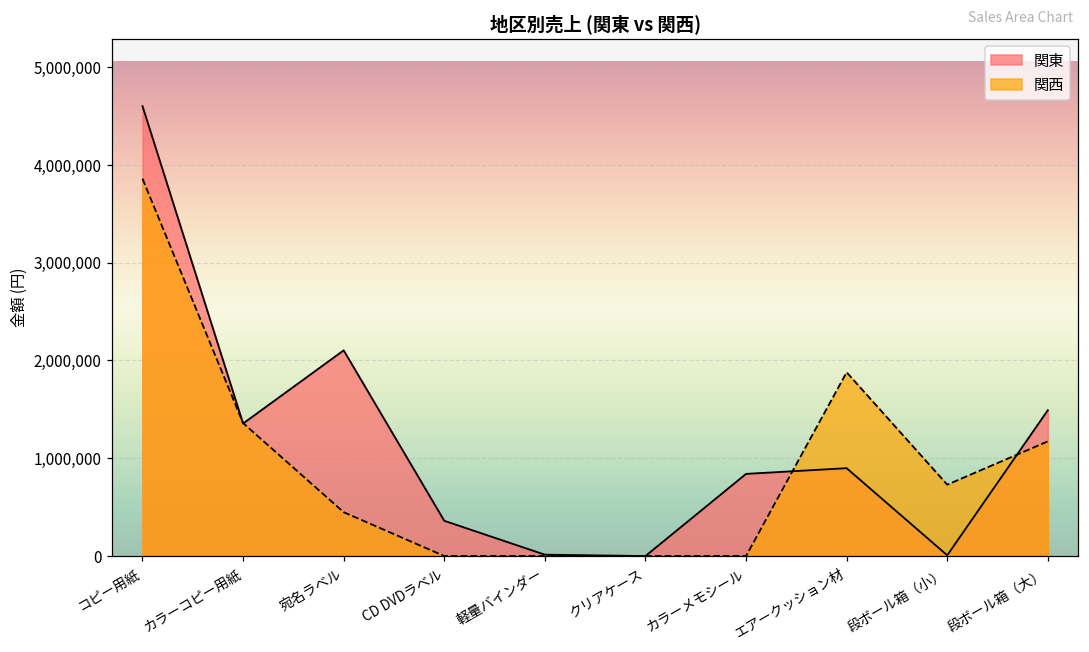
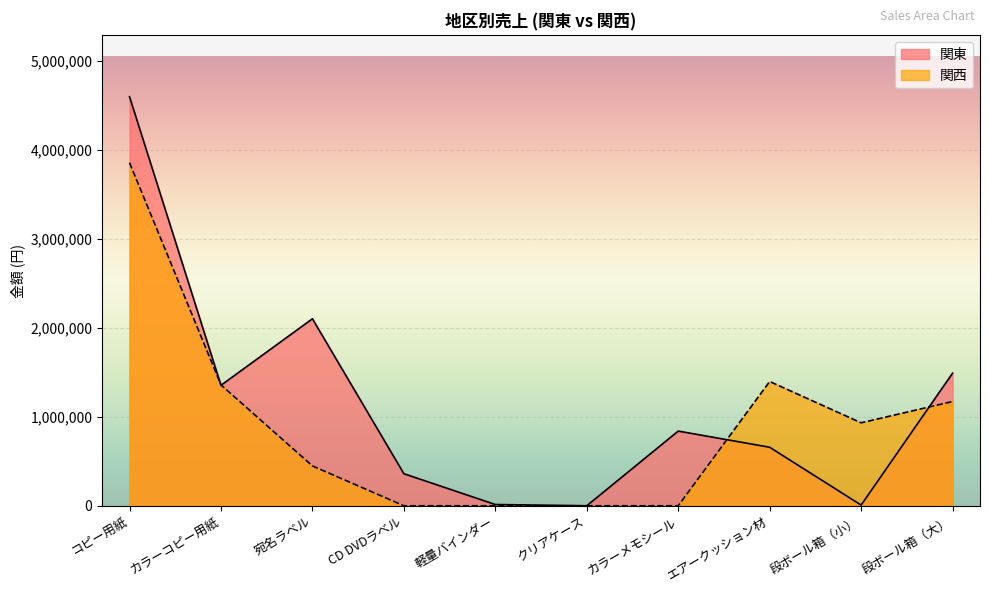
  {
    "関東": {
      "コピー用紙": "4,600,000",
      "宛名ラベル": "2,100,000",
      "CD DVDラベル": "400,000",
      "カラーメモシール": "800,000",
-     "エアークッション材": "900,000",
+     "エアークッション材": "700,000",
      "段ボール箱（小）": "0",
      "段ボール箱（大）": "1,500,000"
    },
    "関西": {
      "コピー用紙": "3,900,000",
      "宛名ラベル": "400,000",
      "CD DVDラベル": "0",
      "カラーメモシール": "0",
-     "エアークッション材": "1,900,000",
-     "段ボール箱（小）": "700,000",
+     "エアークッション材": "1,400,000",
+     "段ボール箱（小）": "900,000",
      "段ボール箱（大）": "1,200,000"
    }
  }
